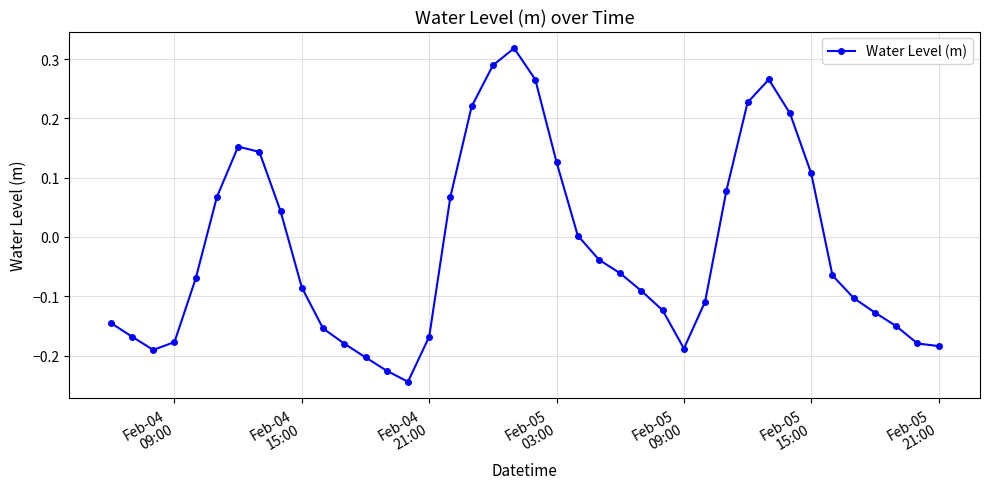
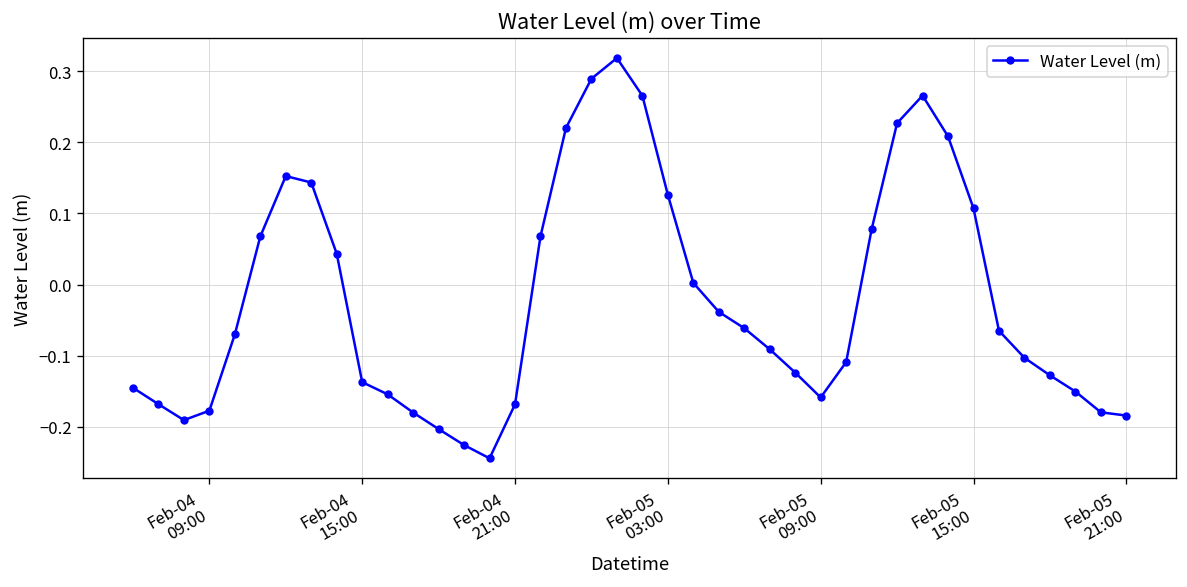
  {
    "Feb-04 09:00": -0.18,
-   "Feb-04 15:00": -0.09,
+   "Feb-04 15:00": -0.14,
    "Feb-04 21:00": -0.17,
    "Feb-05 03:00": 0.13,
-   "Feb-05 09:00": -0.19,
+   "Feb-05 09:00": -0.16,
    "Feb-05 15:00": 0.11,
    "Feb-05 21:00": -0.18
  }
